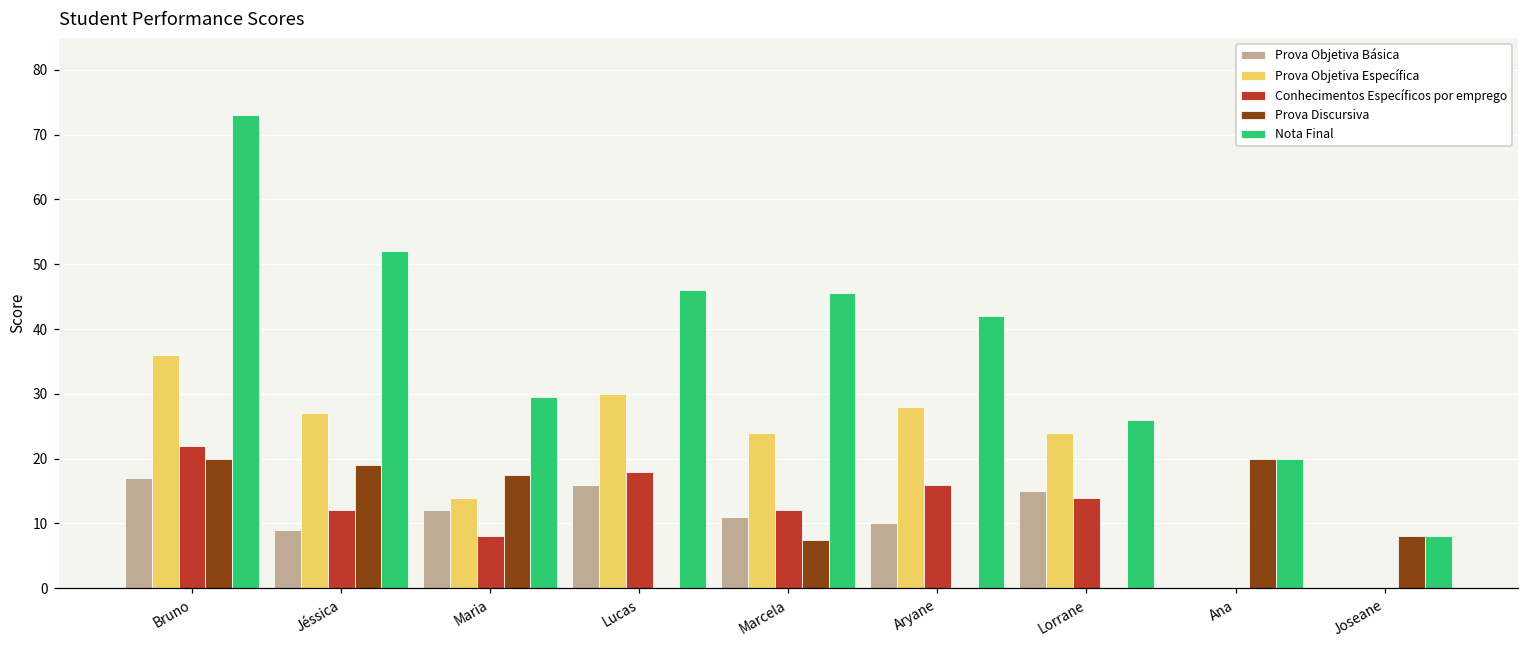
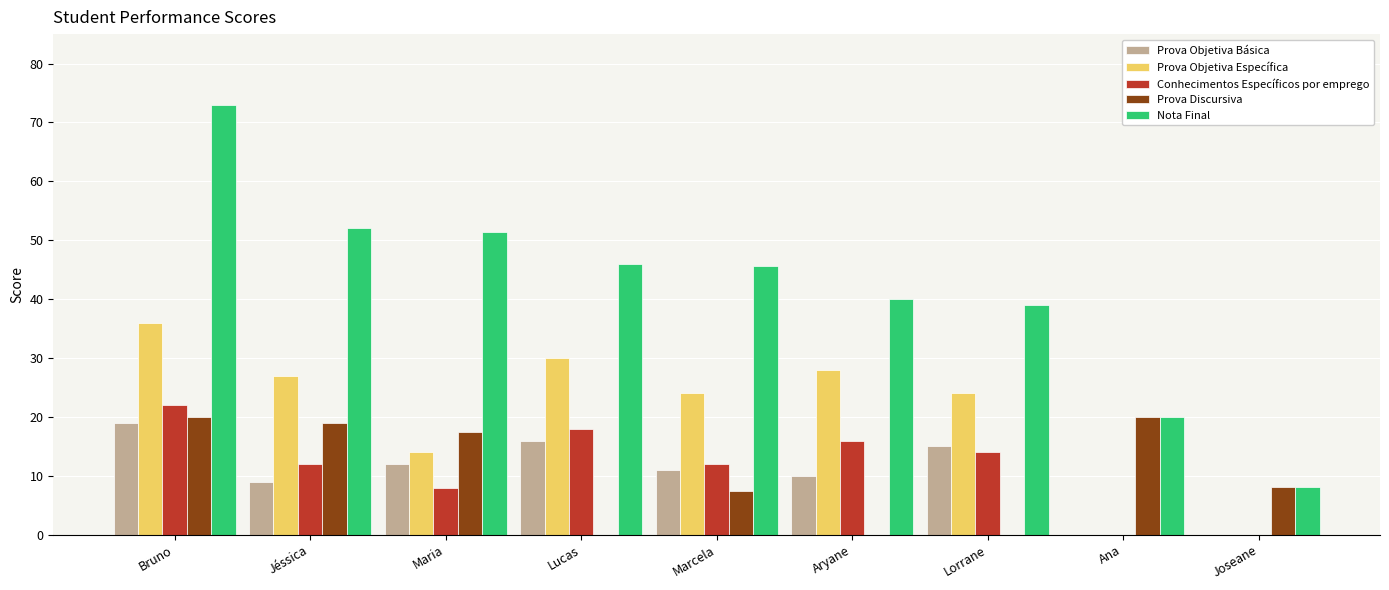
  {
    "Prova Objetiva Básica": {
-     "Bruno": 17,
+     "Bruno": 19,
      "Jéssica": 9,
      "Maria": 12,
      "Lucas": 16,
      "Marcela": 11,
      "Aryane": 10,
      "Lorrane": 15,
      "Ana": 0,
      "Joseane": 0
    },
    "Prova Objetiva Específica": {
      "Bruno": 36,
      "Jéssica": 27,
      "Maria": 14,
      "Lucas": 30,
      "Marcela": 24,
      "Aryane": 28,
      "Lorrane": 24,
      "Ana": 0,
      "Joseane": 0
    },
    "Nota Final": {
      "Bruno": 73,
      "Jéssica": 52,
-     "Maria": 30,
+     "Maria": 51,
      "Lucas": 46,
      "Marcela": 46,
-     "Aryane": 42,
-     "Lorrane": 26,
+     "Aryane": 40,
+     "Lorrane": 39,
      "Ana": 20,
      "Joseane": 8
    }
  }
